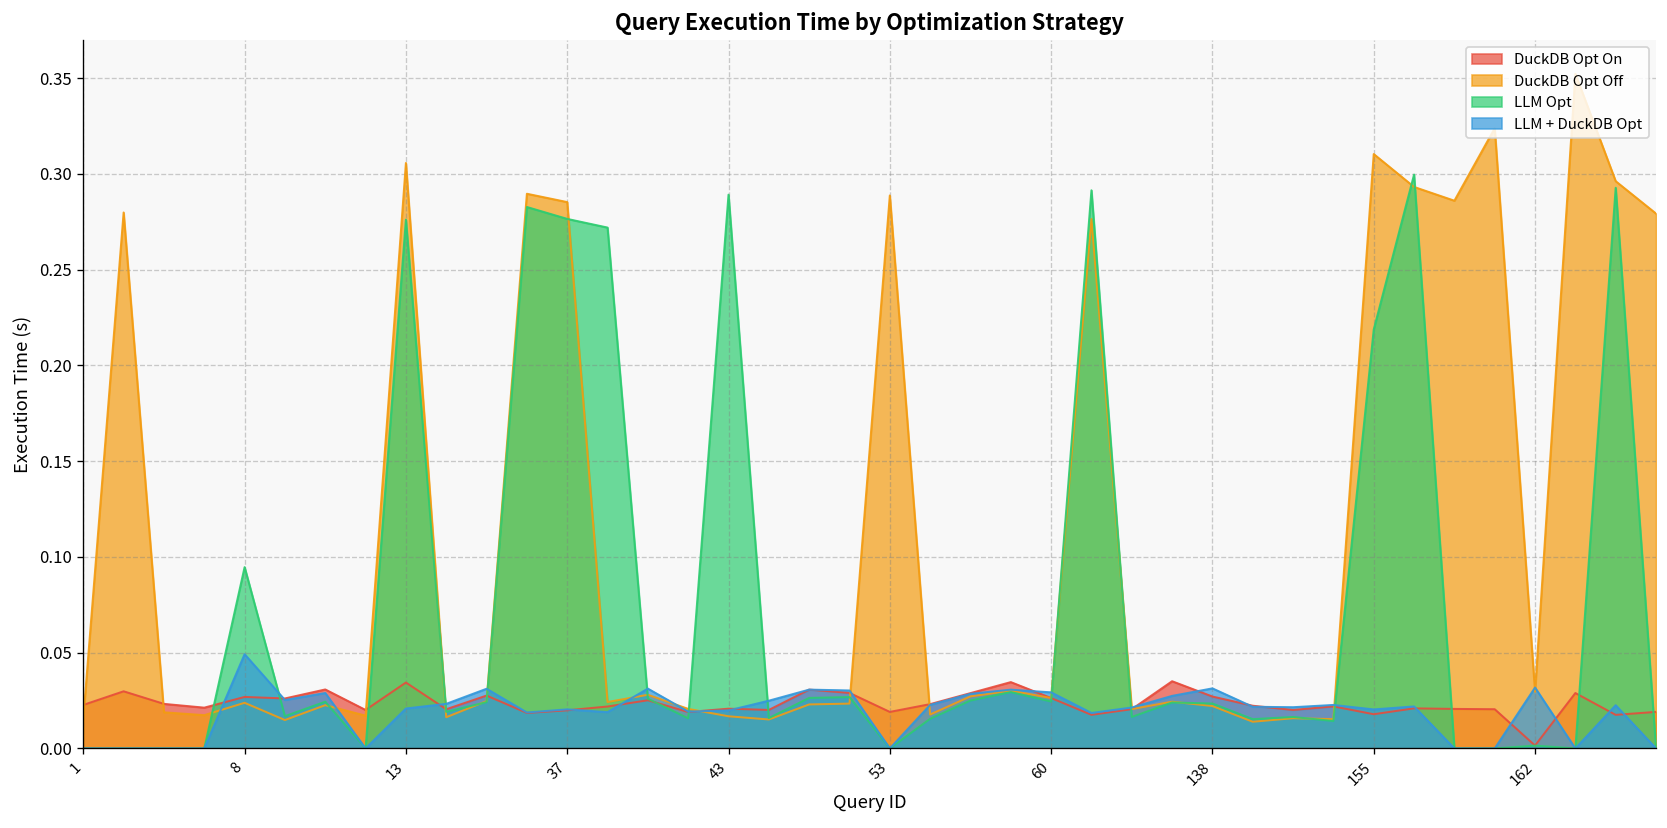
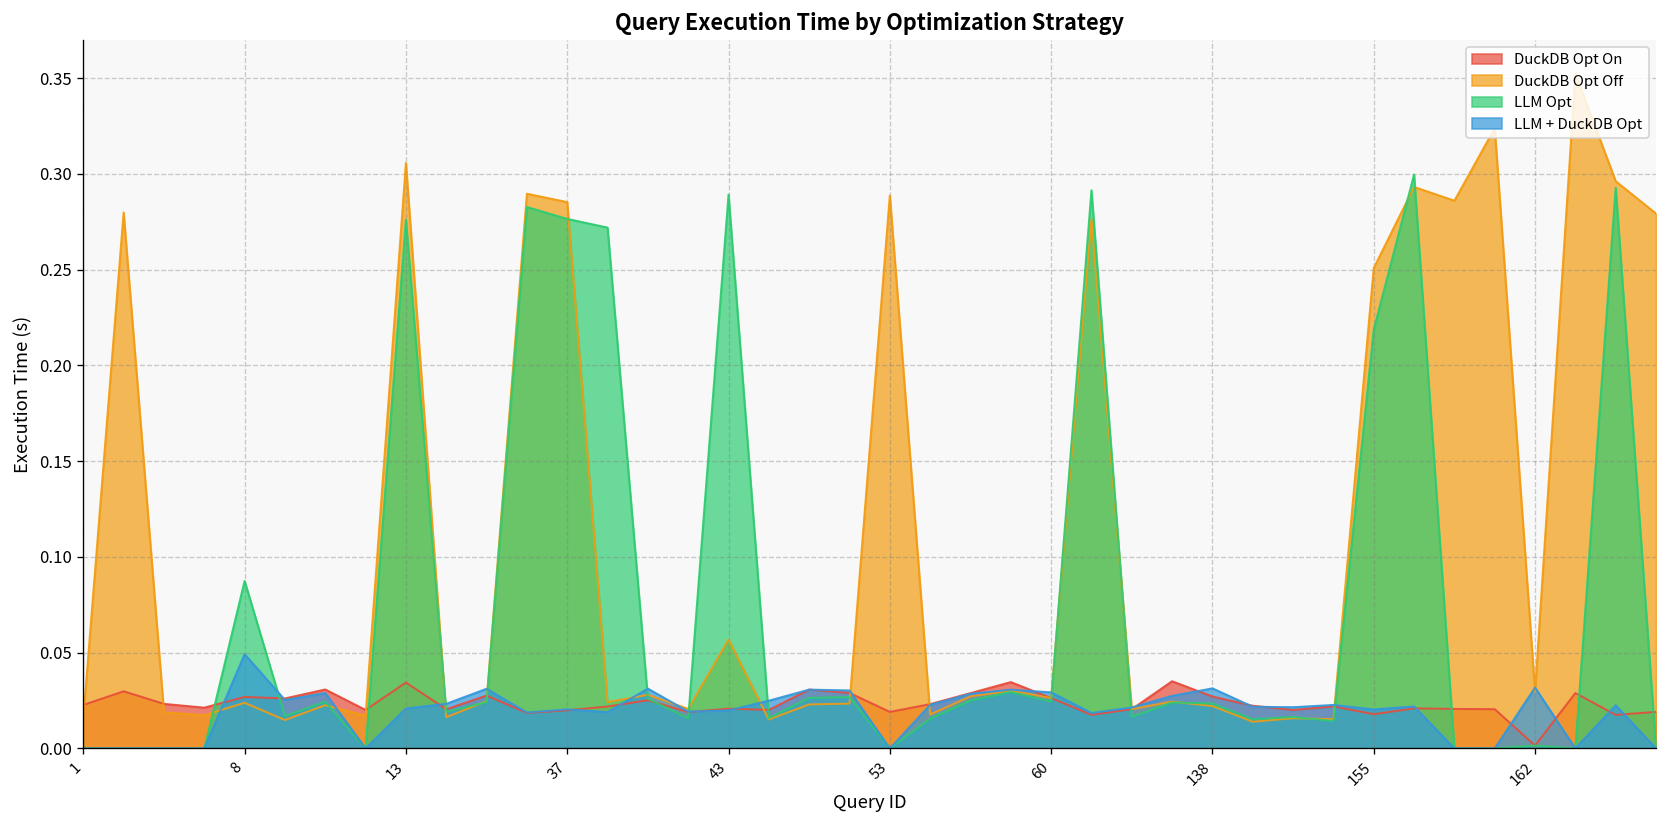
  {
    "DuckDB Opt On": {
      "8": 0.027,
      "53": 0.019,
      "138": 0.027,
      "155": 0.018
    },
    "DuckDB Opt Off": {
      "8": 0.024,
-     "43": 0.017,
+     "43": 0.057,
      "53": 0.289,
-     "155": 0.310,
+     "155": 0.251,
      "162": 0.030
    },
    "LLM Opt": {
-     "8": 0.095,
+     "8": 0.087,
      "43": 0.289,
      "60": 0.024,
      "155": 0.219
    },
    "LLM + DuckDB Opt": {
      "8": 0.049,
      "60": 0.029,
      "138": 0.031,
      "155": 0.020,
      "162": 0.032
    }
  }
